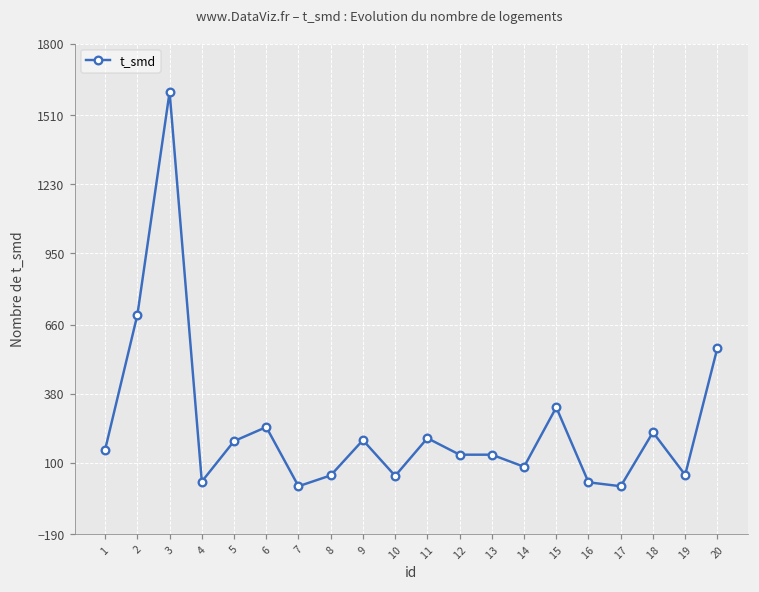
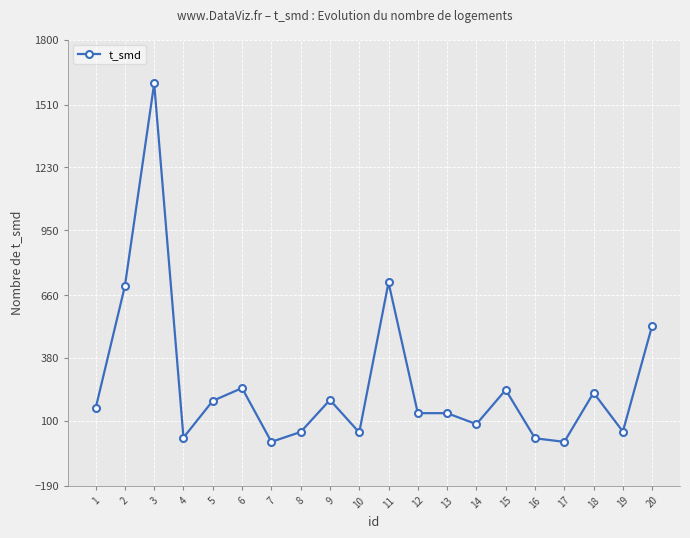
  {
    "1": 150,
    "2": 700,
    "3": 1600,
    "4": 20,
    "5": 190,
    "6": 250,
    "7": 10,
    "8": 50,
    "9": 190,
    "10": 50,
-   "11": 200,
+   "11": 720,
    "12": 130,
    "13": 130,
    "14": 80,
-   "15": 330,
+   "15": 240,
    "16": 20,
    "17": 10,
    "18": 220,
    "19": 50,
-   "20": 570
+   "20": 520
  }
